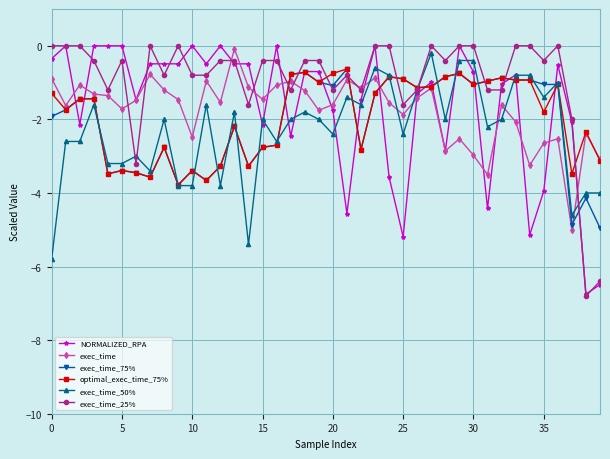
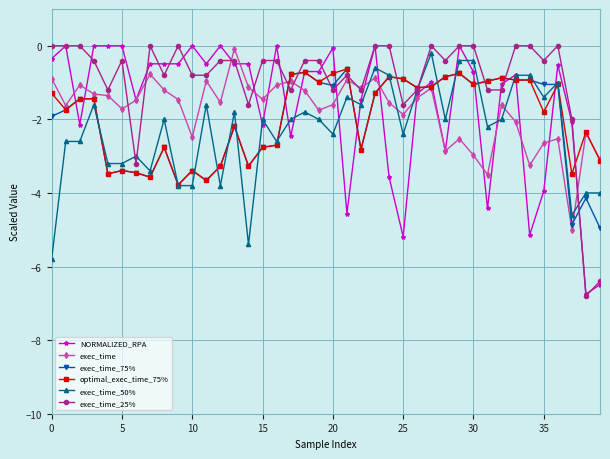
  {
    "NORMALIZED_RPA": {
      "0": -0.3,
      "5": 0.0,
      "10": 0.0,
      "15": -2.1,
-     "20": -1.7,
+     "20": -0.1,
      "25": -5.2,
      "30": -0.7,
      "35": -3.9
    },
    "optimal_exec_time_75%": {
      "0": -1.3,
      "20": -0.8,
      "35": -1.8
    }
  }
